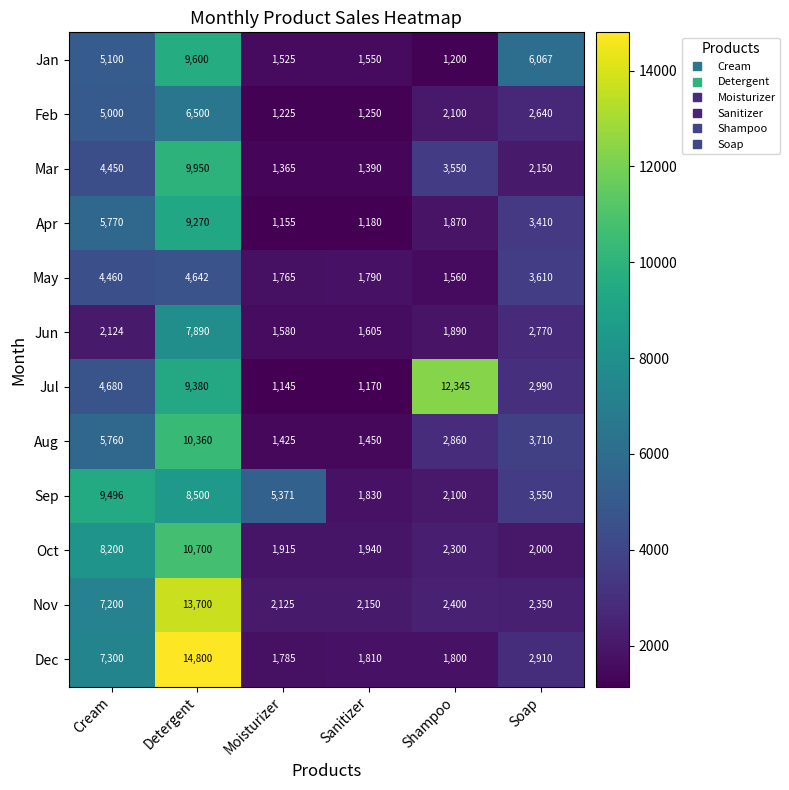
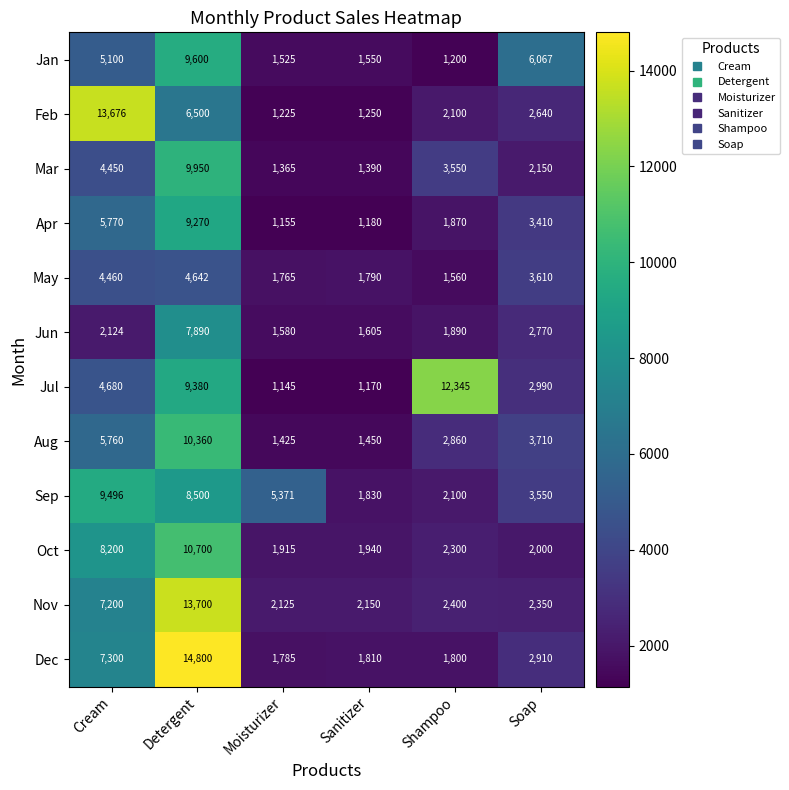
  {
    "Jan": {
      "Cream": "5,100",
      "Detergent": "9,600",
      "Moisturizer": "1,525",
      "Sanitizer": "1,550",
      "Shampoo": "1,200",
      "Soap": "6,067"
    },
    "Feb": {
-     "Cream": "5,000",
+     "Cream": "13,676",
      "Detergent": "6,500",
      "Moisturizer": "1,225",
      "Sanitizer": "1,250",
      "Shampoo": "2,100",
      "Soap": "2,640"
    },
    "Mar": {
      "Cream": "4,450",
      "Detergent": "9,950",
      "Moisturizer": "1,365",
      "Sanitizer": "1,390",
      "Shampoo": "3,550",
      "Soap": "2,150"
    },
    "Apr": {
      "Cream": "5,770",
      "Detergent": "9,270",
      "Moisturizer": "1,155",
      "Sanitizer": "1,180",
      "Shampoo": "1,870",
      "Soap": "3,410"
    },
    "May": {
      "Cream": "4,460",
      "Detergent": "4,642",
      "Moisturizer": "1,765",
      "Sanitizer": "1,790",
      "Shampoo": "1,560",
      "Soap": "3,610"
    },
    "Jun": {
      "Cream": "2,124",
      "Detergent": "7,890",
      "Moisturizer": "1,580",
      "Sanitizer": "1,605",
      "Shampoo": "1,890",
      "Soap": "2,770"
    },
    "Jul": {
      "Cream": "4,680",
      "Detergent": "9,380",
      "Moisturizer": "1,145",
      "Sanitizer": "1,170",
      "Shampoo": "12,345",
      "Soap": "2,990"
    },
    "Aug": {
      "Cream": "5,760",
      "Detergent": "10,360",
      "Moisturizer": "1,425",
      "Sanitizer": "1,450",
      "Shampoo": "2,860",
      "Soap": "3,710"
    },
    "Sep": {
      "Cream": "9,496",
      "Detergent": "8,500",
      "Moisturizer": "5,371",
      "Sanitizer": "1,830",
      "Shampoo": "2,100",
      "Soap": "3,550"
    },
    "Oct": {
      "Cream": "8,200",
      "Detergent": "10,700",
      "Moisturizer": "1,915",
      "Sanitizer": "1,940",
      "Shampoo": "2,300",
      "Soap": "2,000"
    },
    "Nov": {
      "Cream": "7,200",
      "Detergent": "13,700",
      "Moisturizer": "2,125",
      "Sanitizer": "2,150",
      "Shampoo": "2,400",
      "Soap": "2,350"
    },
    "Dec": {
      "Cream": "7,300",
      "Detergent": "14,800",
      "Moisturizer": "1,785",
      "Sanitizer": "1,810",
      "Shampoo": "1,800",
      "Soap": "2,910"
    }
  }
